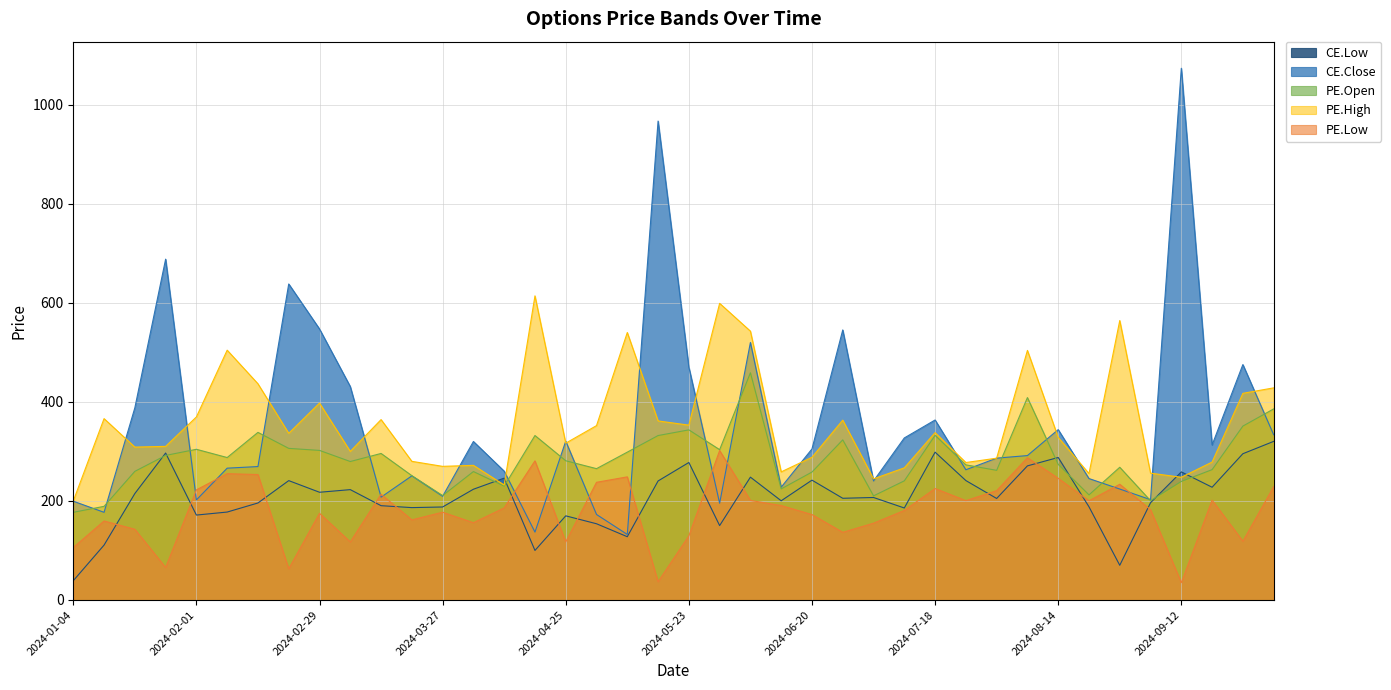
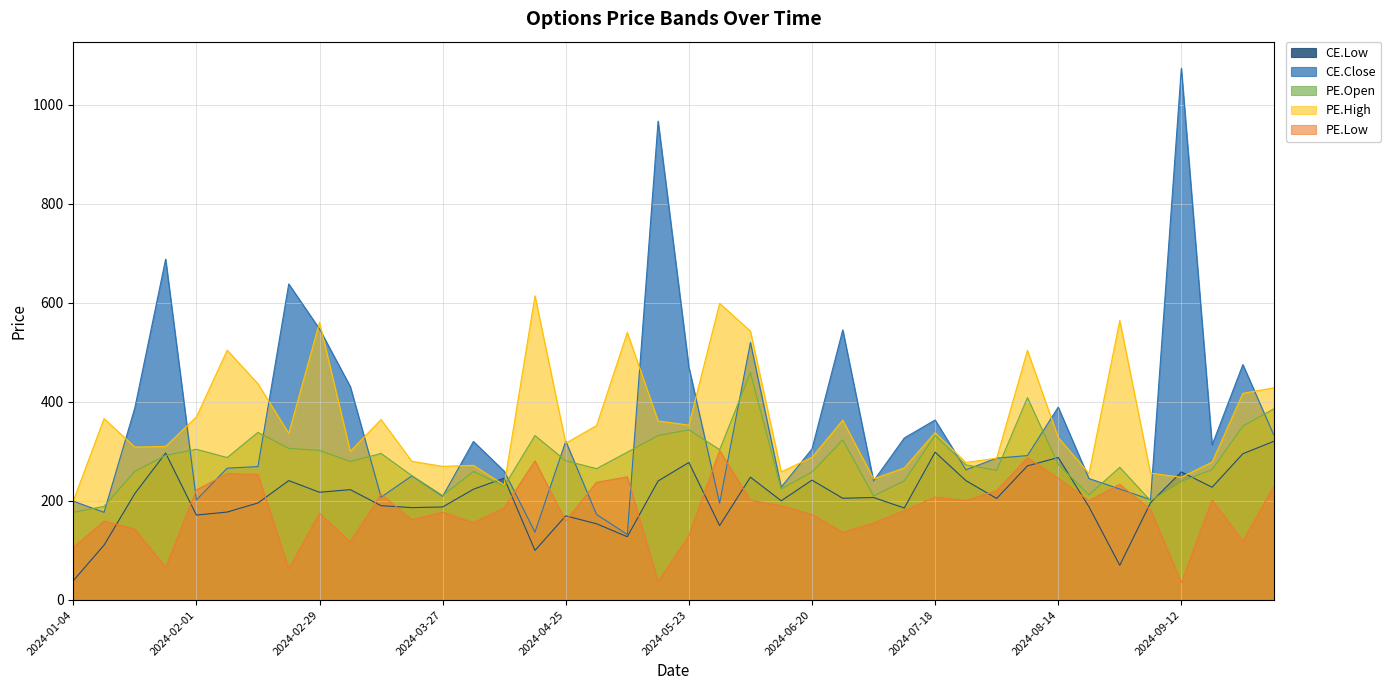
  {
    "CE.Low": {
      "2024-01-04": 40,
      "2024-02-01": 170,
      "2024-02-29": 220,
      "2024-03-27": 190,
      "2024-04-25": 170,
      "2024-05-23": 280,
      "2024-06-20": 240,
      "2024-07-18": 300,
      "2024-08-14": 290,
      "2024-09-12": 260
    },
    "CE.Close": {
      "2024-02-01": 200,
      "2024-02-29": 550,
      "2024-05-23": 470,
      "2024-06-20": 300,
      "2024-07-18": 360,
-     "2024-08-14": 340,
+     "2024-08-14": 390,
      "2024-09-12": 1070
    },
    "PE.Open": {
      "2024-01-04": 180,
      "2024-02-01": 300,
      "2024-02-29": 300,
      "2024-04-25": 280,
      "2024-05-23": 340,
      "2024-06-20": 260,
      "2024-07-18": 330,
      "2024-08-14": 270,
      "2024-09-12": 240
    },
    "PE.High": {
      "2024-02-01": 370,
-     "2024-02-29": 400,
+     "2024-02-29": 560,
      "2024-03-27": 270,
      "2024-05-23": 350,
      "2024-06-20": 290,
      "2024-07-18": 340,
      "2024-08-14": 330,
      "2024-09-12": 250
    },
    "PE.Low": {
      "2024-01-04": 110,
      "2024-02-01": 220,
      "2024-02-29": 180,
      "2024-03-27": 180,
-     "2024-04-25": 120,
+     "2024-04-25": 160,
      "2024-05-23": 130,
      "2024-06-20": 170,
-     "2024-07-18": 230,
+     "2024-07-18": 210,
      "2024-08-14": 250,
      "2024-09-12": 40
    }
  }
